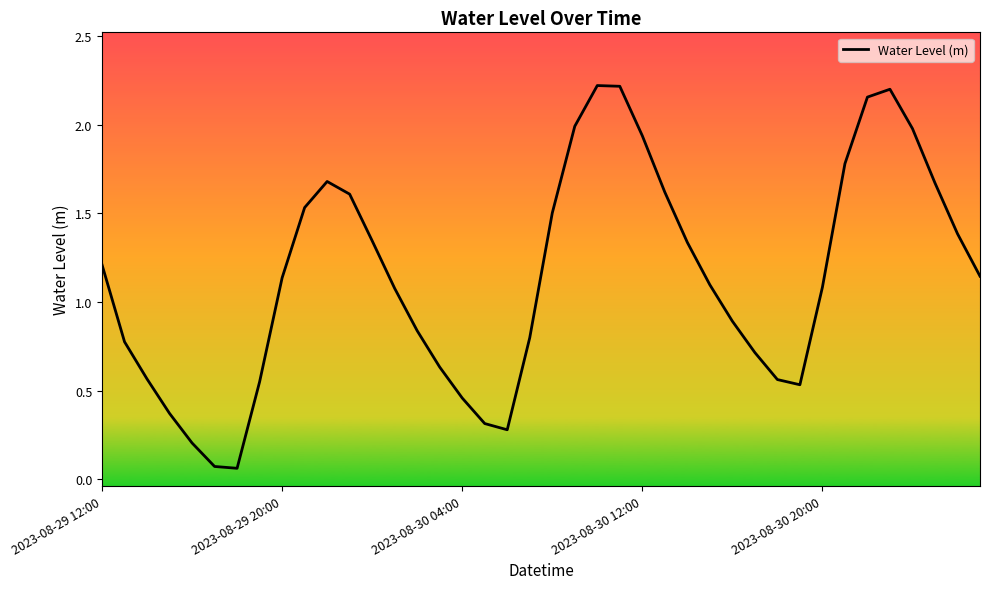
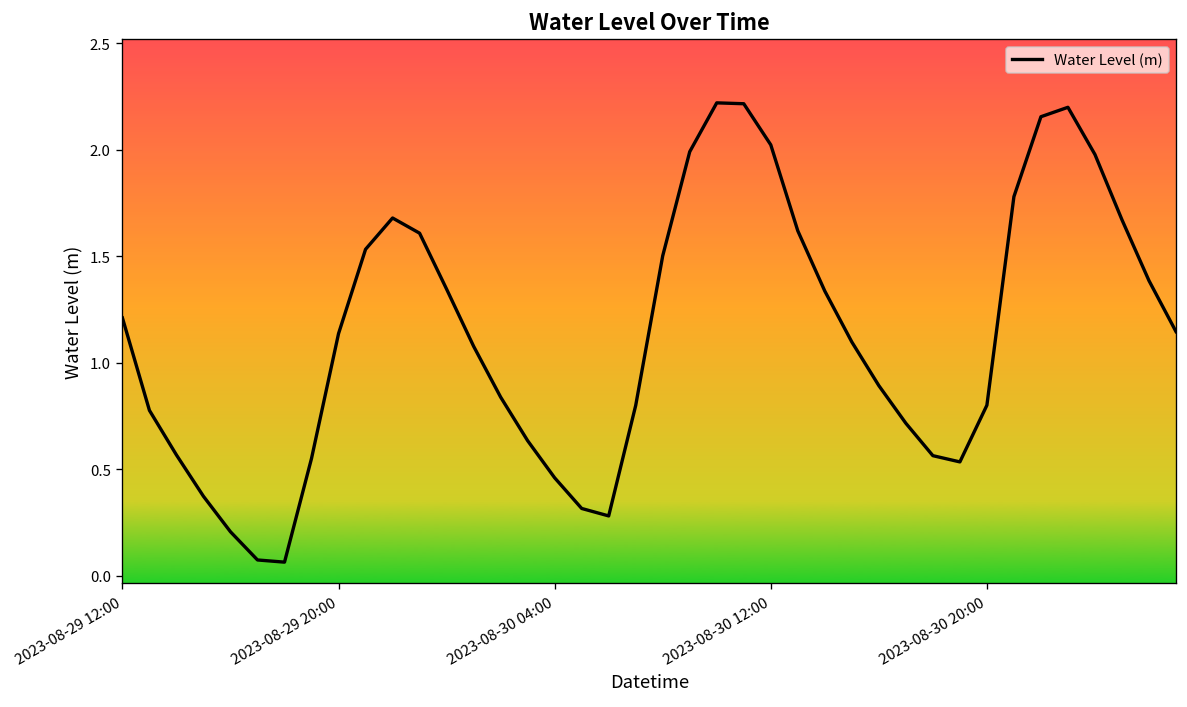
  {
    "2023-08-29 12:00": 1.21,
    "2023-08-29 20:00": 1.14,
    "2023-08-30 04:00": 0.46,
-   "2023-08-30 12:00": 1.94,
-   "2023-08-30 20:00": 1.08
+   "2023-08-30 12:00": 2.02,
+   "2023-08-30 20:00": 0.80
  }
